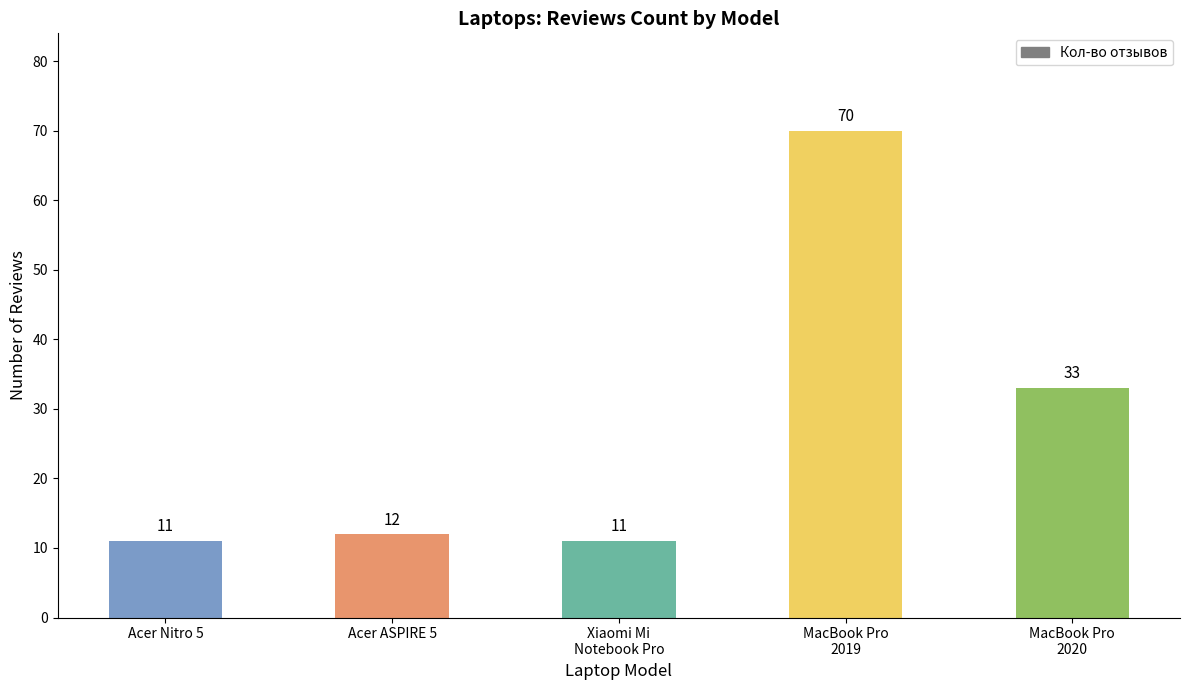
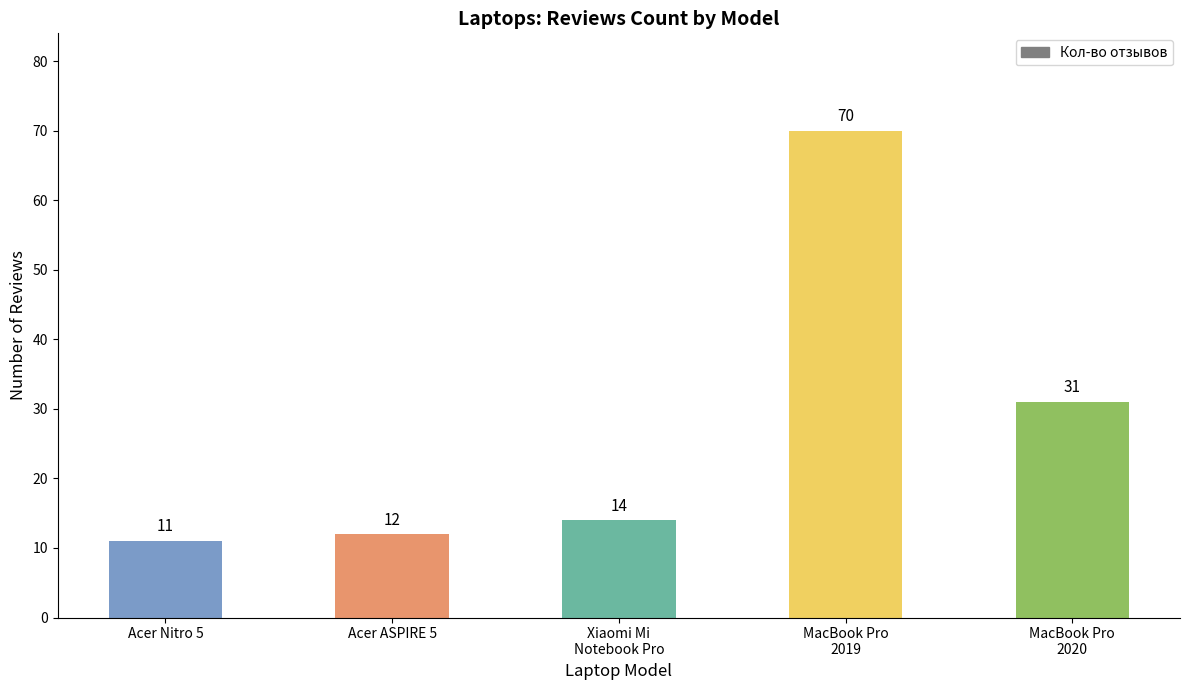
  {
    "Acer Nitro 5": 11,
    "Acer ASPIRE 5": 12,
-   "Xiaomi Mi Notebook Pro": 11,
+   "Xiaomi Mi Notebook Pro": 14,
    "MacBook Pro 2019": 70,
-   "MacBook Pro 2020": 33
+   "MacBook Pro 2020": 31
  }
